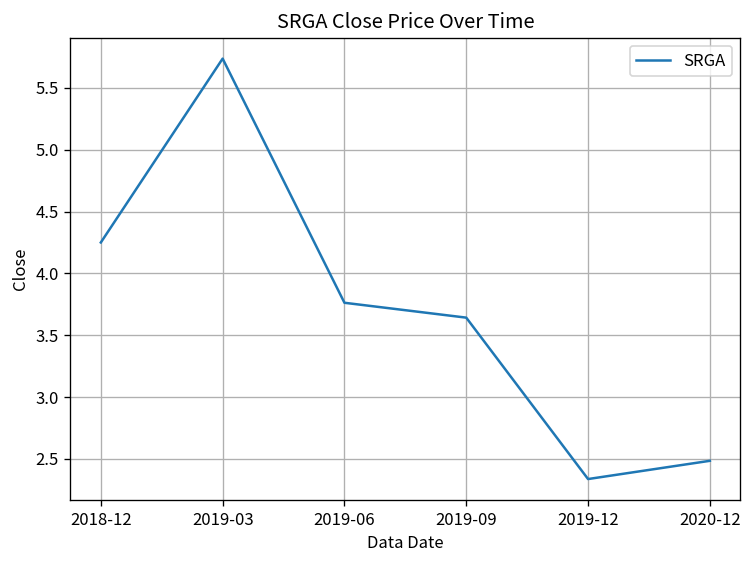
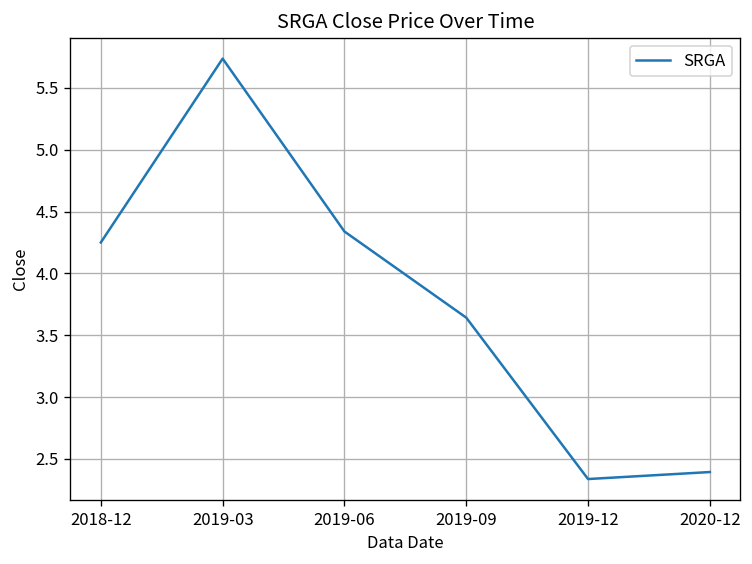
  {
    "2018-12": 4.25,
    "2019-03": 5.74,
-   "2019-06": 3.76,
+   "2019-06": 4.34,
    "2019-09": 3.64,
    "2019-12": 2.34,
-   "2020-12": 2.48
+   "2020-12": 2.39
  }
